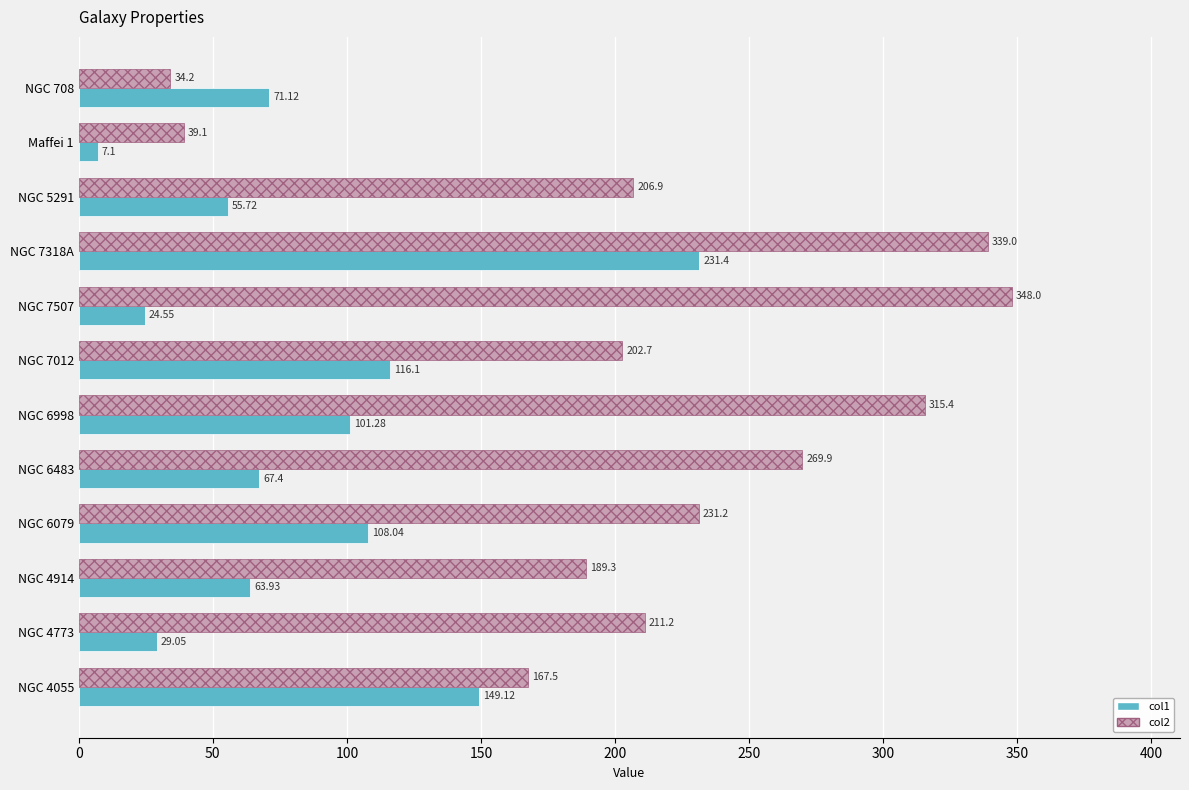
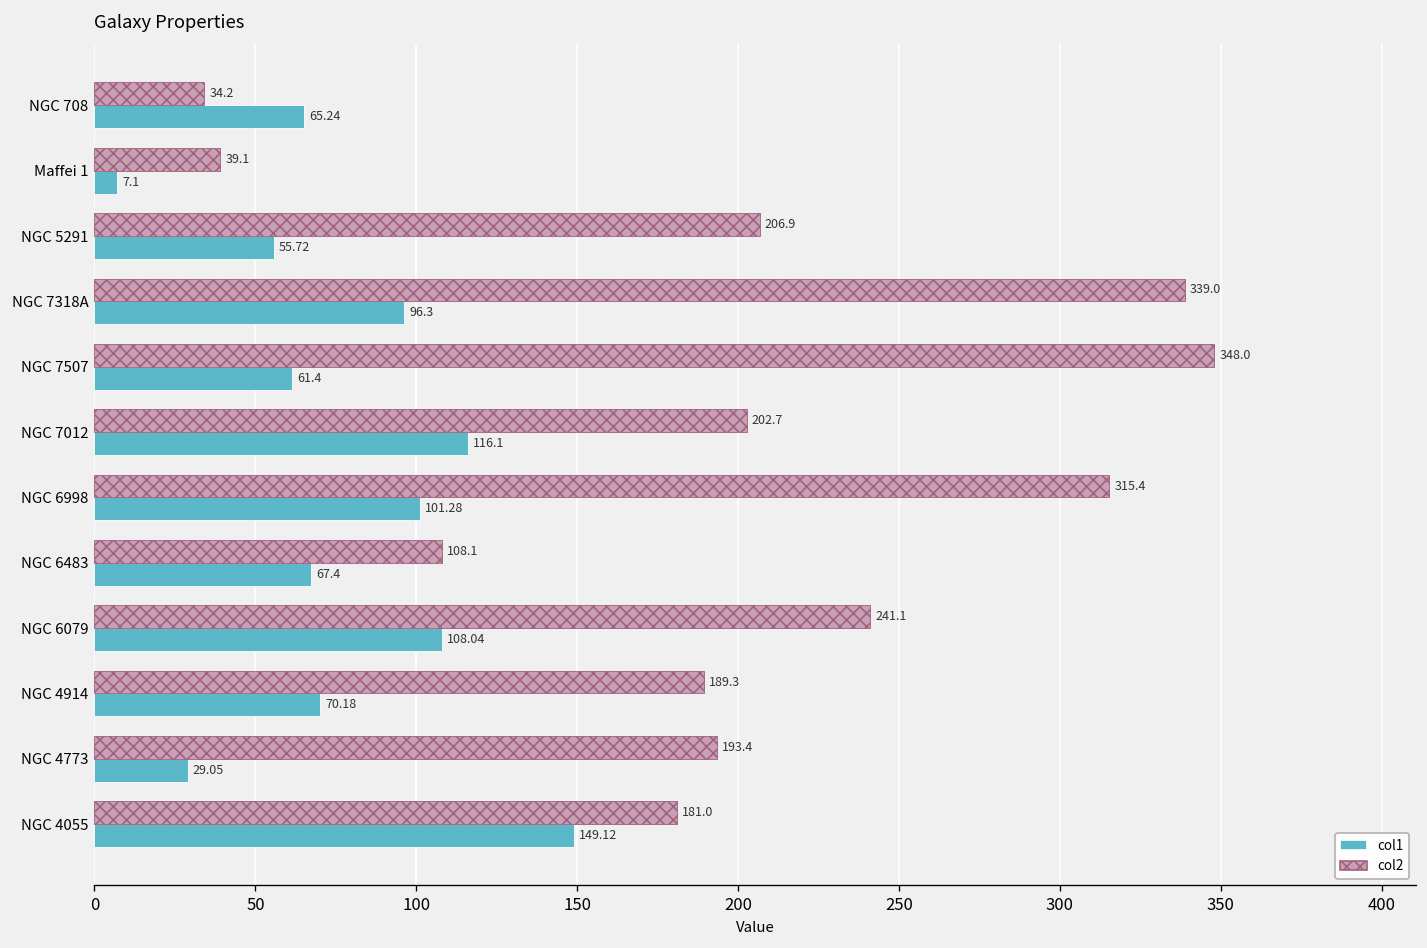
  {
    "col1": {
-     "NGC 708": 71.12,
+     "NGC 708": 65.24,
      "Maffei 1": 7.1,
      "NGC 5291": 55.72,
-     "NGC 7318A": 231.4,
-     "NGC 7507": 24.55,
+     "NGC 7318A": 96.3,
+     "NGC 7507": 61.4,
      "NGC 7012": 116.1,
      "NGC 6998": 101.28,
      "NGC 6483": 67.4,
      "NGC 6079": 108.04,
-     "NGC 4914": 63.93,
+     "NGC 4914": 70.18,
      "NGC 4773": 29.05,
      "NGC 4055": 149.12
    },
    "col2": {
      "NGC 708": 34.2,
      "Maffei 1": 39.1,
      "NGC 5291": 206.9,
      "NGC 7318A": 339.0,
      "NGC 7507": 348.0,
      "NGC 7012": 202.7,
      "NGC 6998": 315.4,
-     "NGC 6483": 269.9,
-     "NGC 6079": 231.2,
+     "NGC 6483": 108.1,
+     "NGC 6079": 241.1,
      "NGC 4914": 189.3,
-     "NGC 4773": 211.2,
-     "NGC 4055": 167.5
+     "NGC 4773": 193.4,
+     "NGC 4055": 181.0
    }
  }
